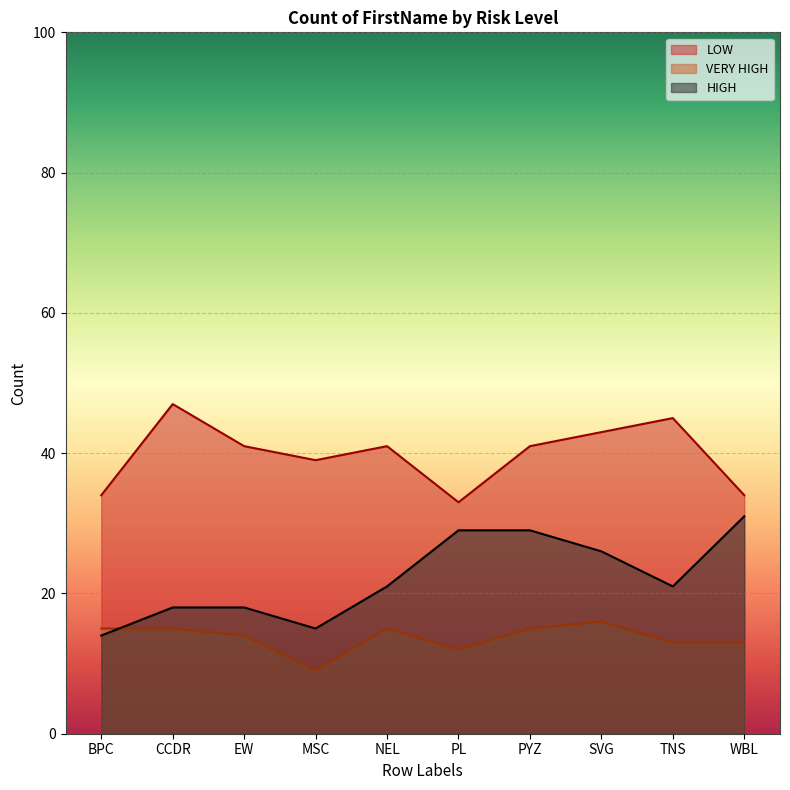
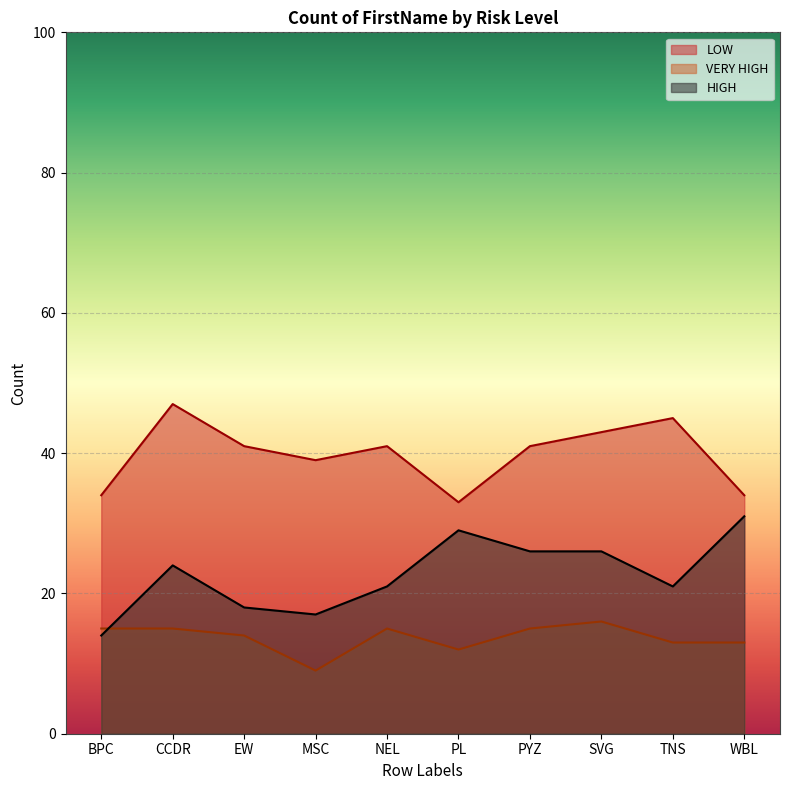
  {
    "HIGH": {
      "BPC": 14,
-     "CCDR": 18,
+     "CCDR": 24,
      "EW": 18,
-     "MSC": 15,
+     "MSC": 17,
      "NEL": 21,
      "PL": 29,
-     "PYZ": 29,
+     "PYZ": 26,
      "SVG": 26,
      "TNS": 21,
      "WBL": 31
    }
  }
